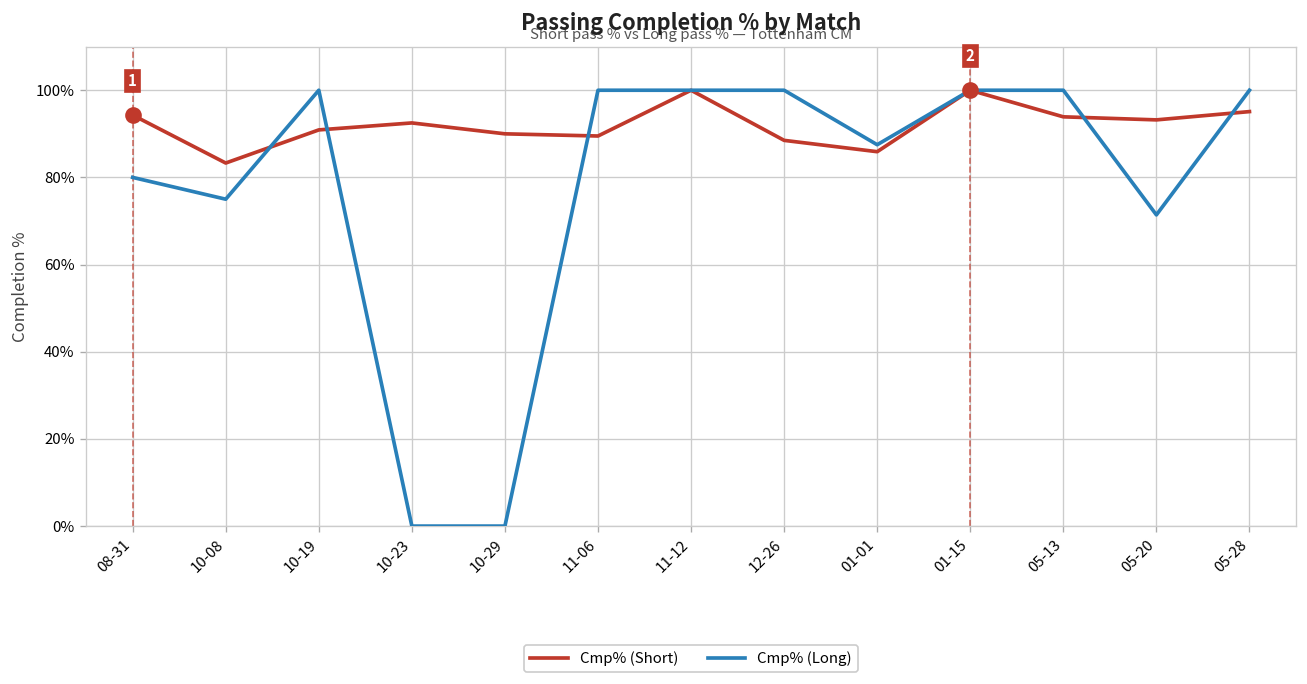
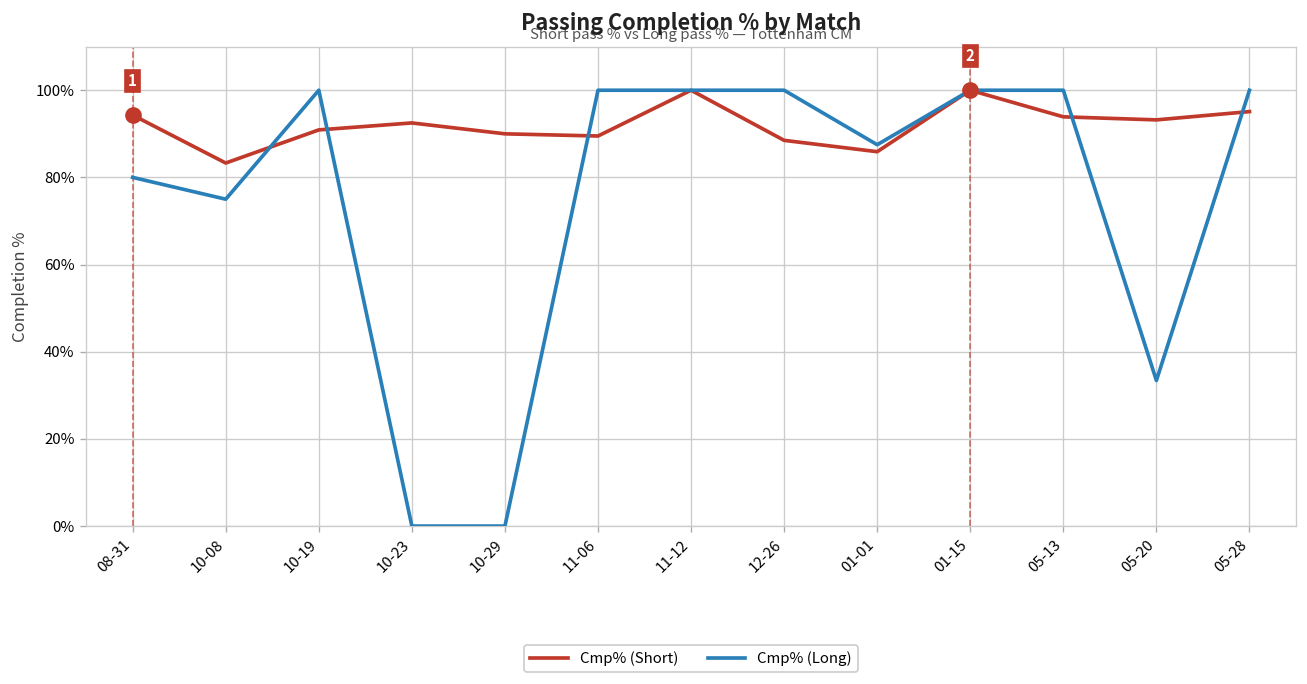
  {
    "Cmp% (Long)": {
      "08-31": "80%",
      "10-08": "75%",
      "10-19": "100%",
      "10-23": "0%",
      "10-29": "0%",
      "11-06": "100%",
      "12-26": "100%",
      "01-01": "88%",
      "05-13": "100%",
-     "05-20": "71%",
+     "05-20": "33%",
      "05-28": "100%"
    }
  }
